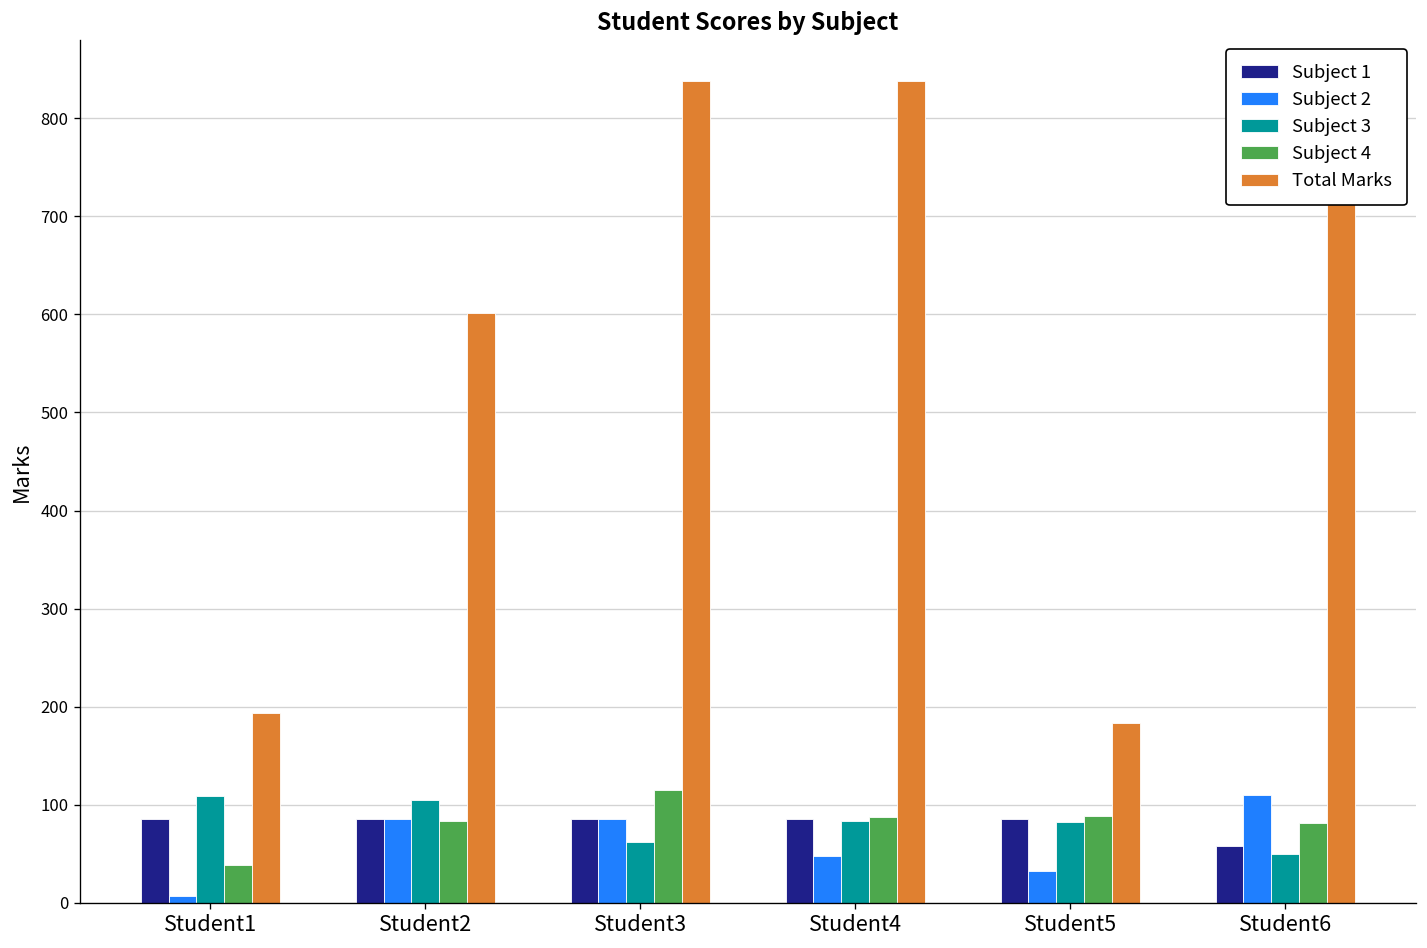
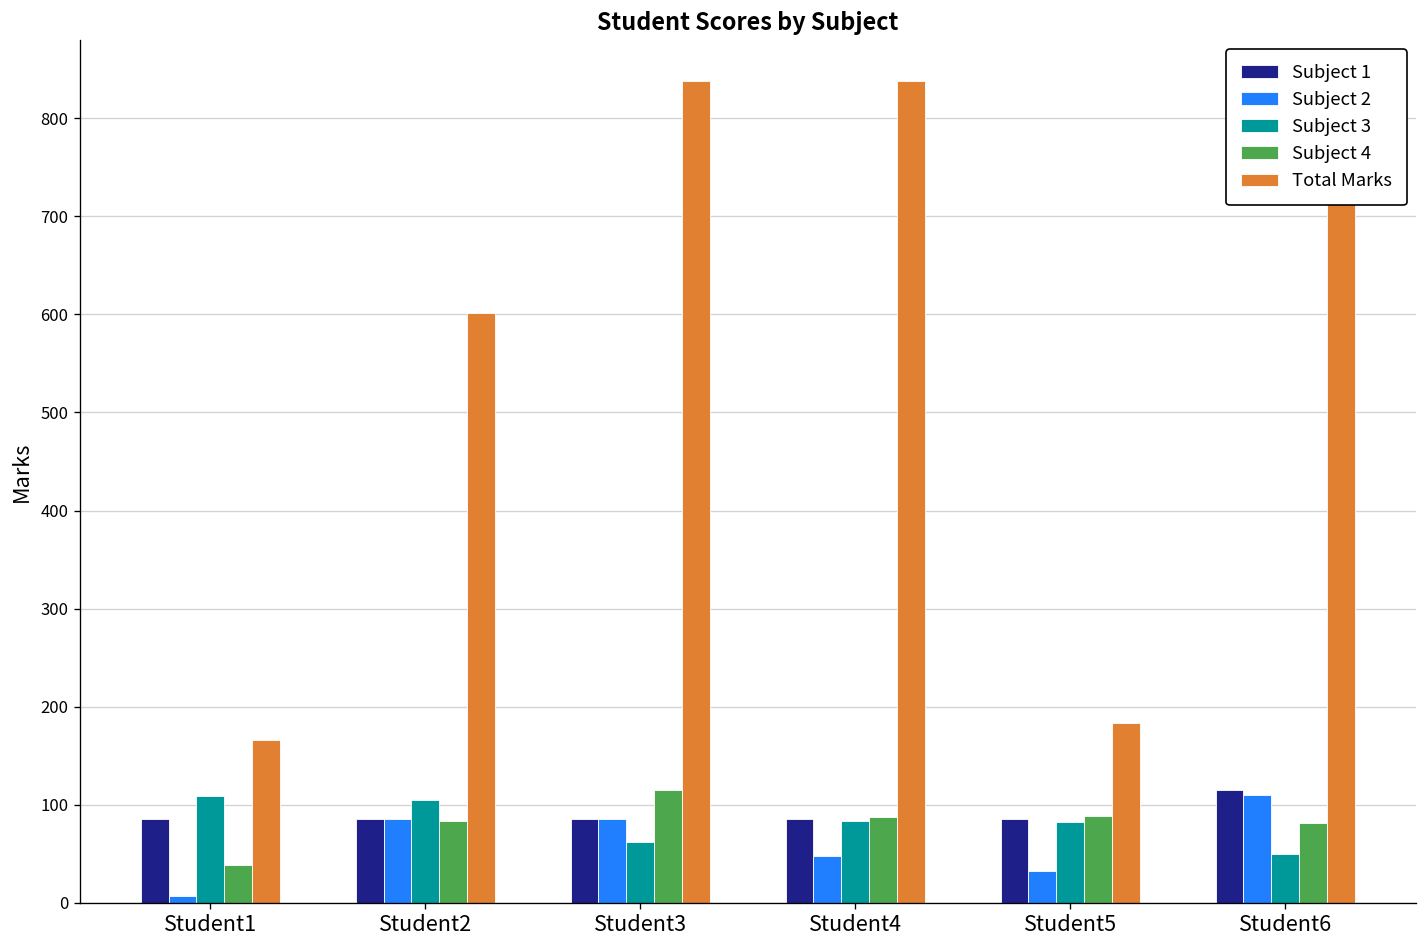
  {
    "Subject 1": {
      "Student1": 90,
      "Student2": 90,
      "Student3": 90,
      "Student4": 90,
      "Student5": 90,
-     "Student6": 60
+     "Student6": 120
    },
    "Subject 2": {
      "Student1": 10,
      "Student2": 90,
      "Student3": 90,
      "Student4": 50,
      "Student5": 30,
      "Student6": 110
    },
    "Subject 3": {
      "Student1": 110,
      "Student2": 100,
      "Student3": 60,
      "Student4": 80,
      "Student5": 80,
      "Student6": 50
    },
    "Subject 4": {
      "Student1": 40,
      "Student2": 80,
      "Student3": 110,
      "Student4": 90,
      "Student5": 90,
      "Student6": 80
    },
    "Total Marks": {
-     "Student1": 190,
+     "Student1": 170,
      "Student2": 600,
      "Student3": 840,
      "Student4": 840,
      "Student5": 180
    }
  }
